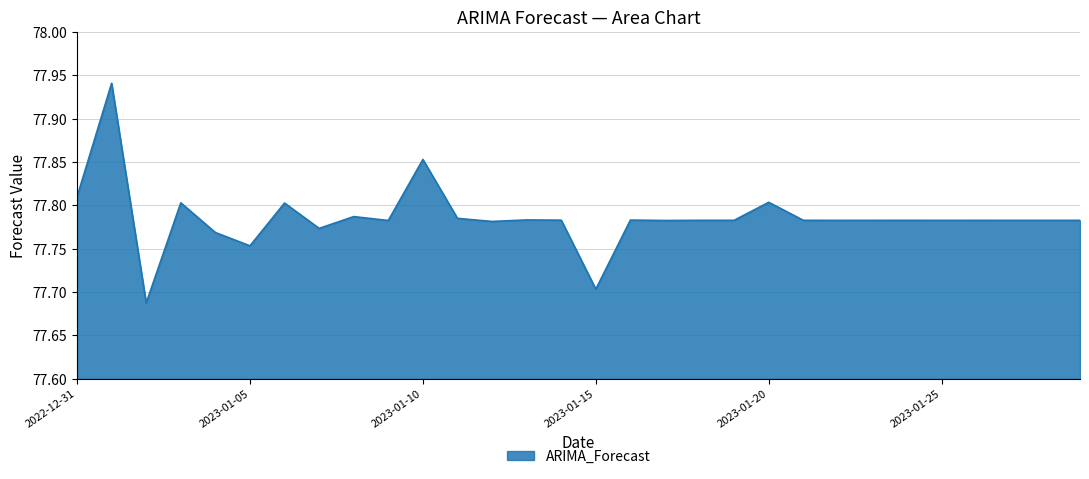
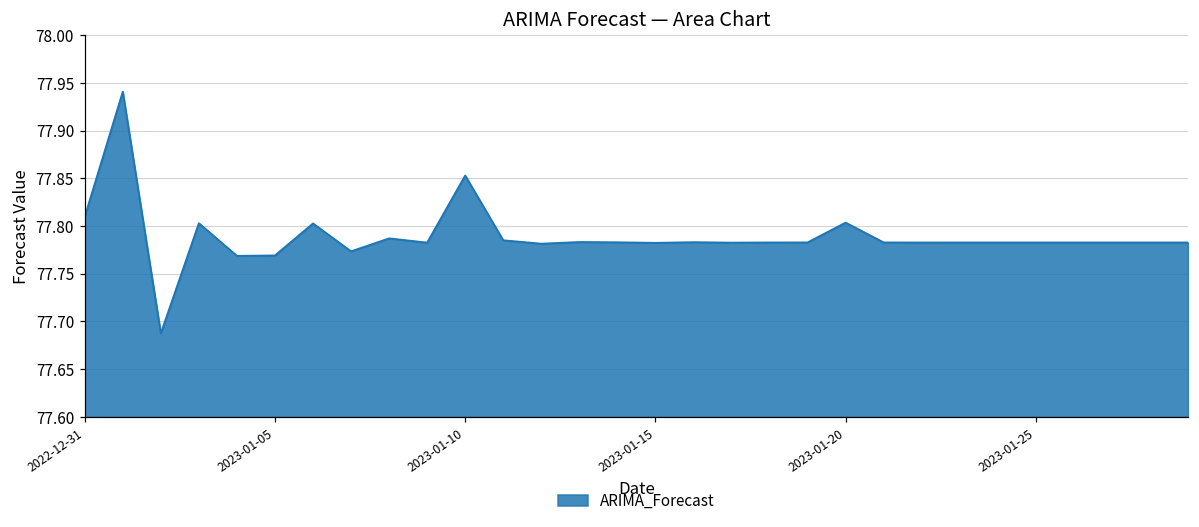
  {
    "2022-12-31": 77.81,
-   "2023-01-05": 77.75,
+   "2023-01-05": 77.77,
    "2023-01-10": 77.85,
-   "2023-01-15": 77.70,
+   "2023-01-15": 77.78,
    "2023-01-20": 77.80,
    "2023-01-25": 77.78
  }
